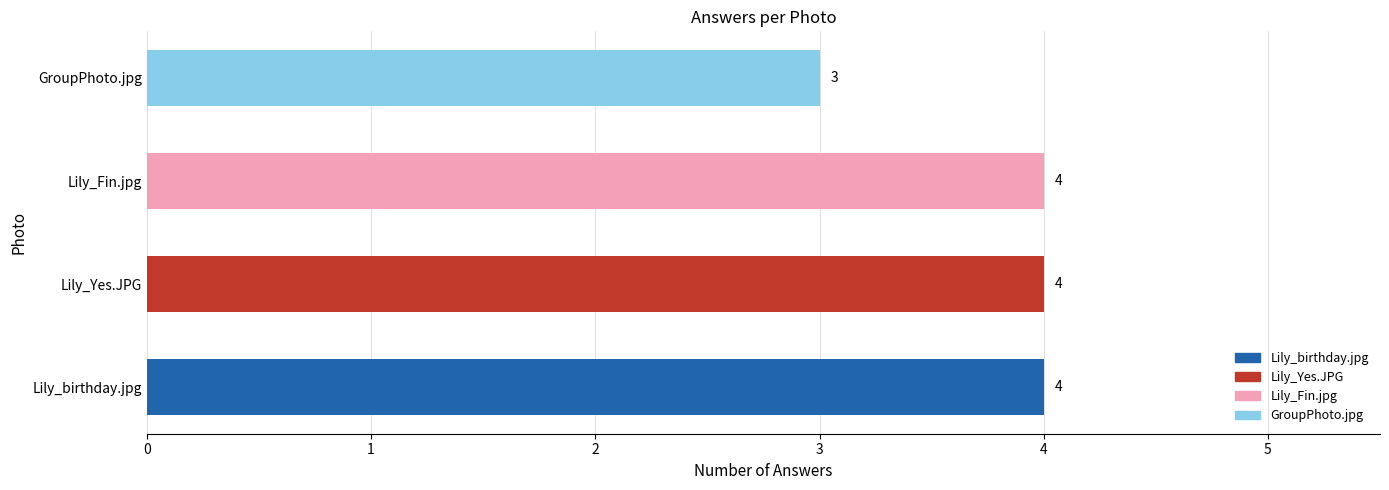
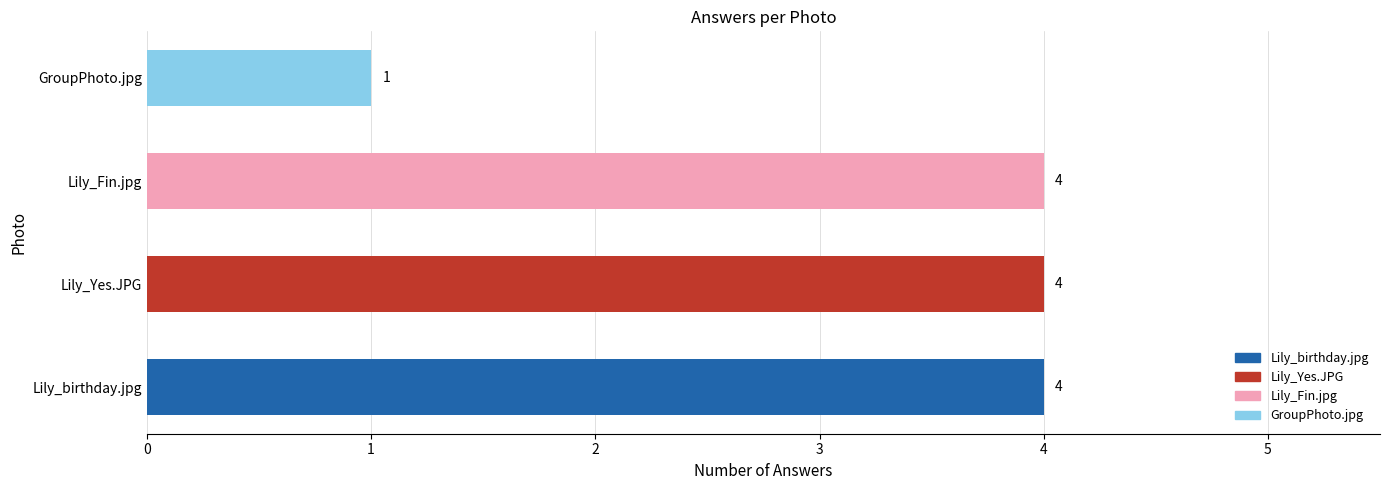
  {
-   "GroupPhoto.jpg": 3,
+   "GroupPhoto.jpg": 1,
    "Lily_Fin.jpg": 4,
    "Lily_Yes.JPG": 4,
    "Lily_birthday.jpg": 4
  }
